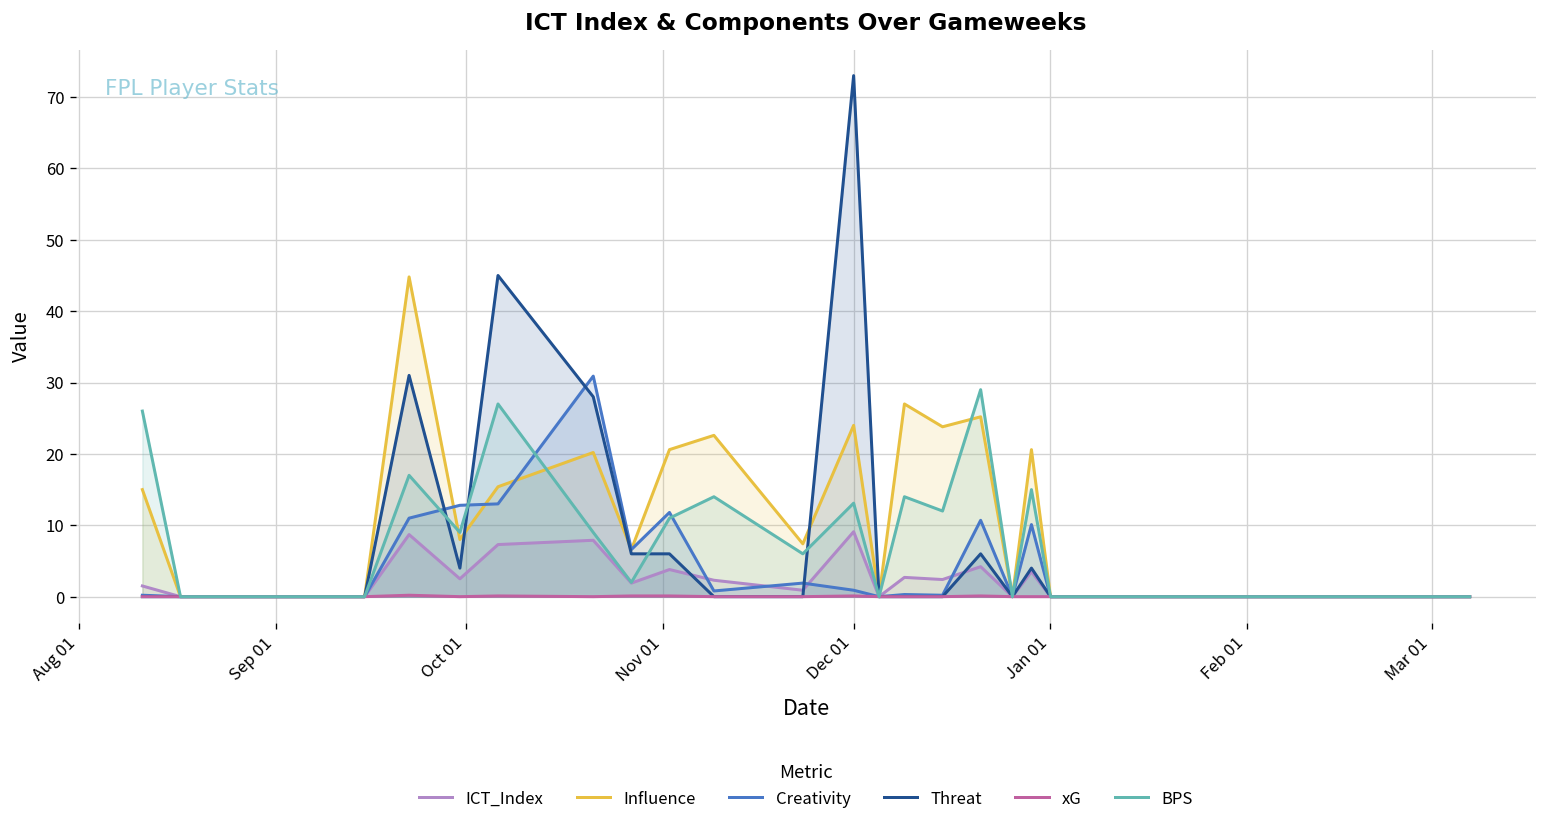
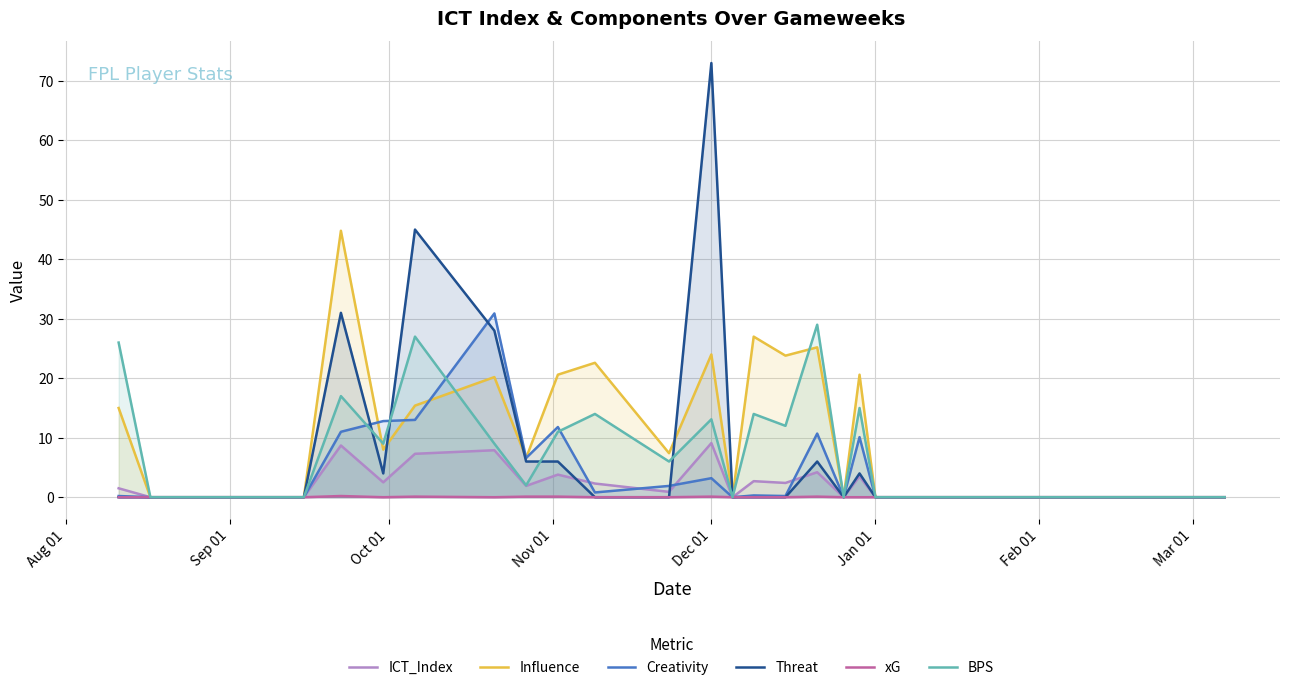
  {
    "Influence": {
      "Dec 01": 24
    },
    "Creativity": {
-     "Dec 01": 1
+     "Dec 01": 3
    },
    "Threat": {
      "Dec 01": 73
    },
    "BPS": {
      "Dec 01": 13
    }
  }
